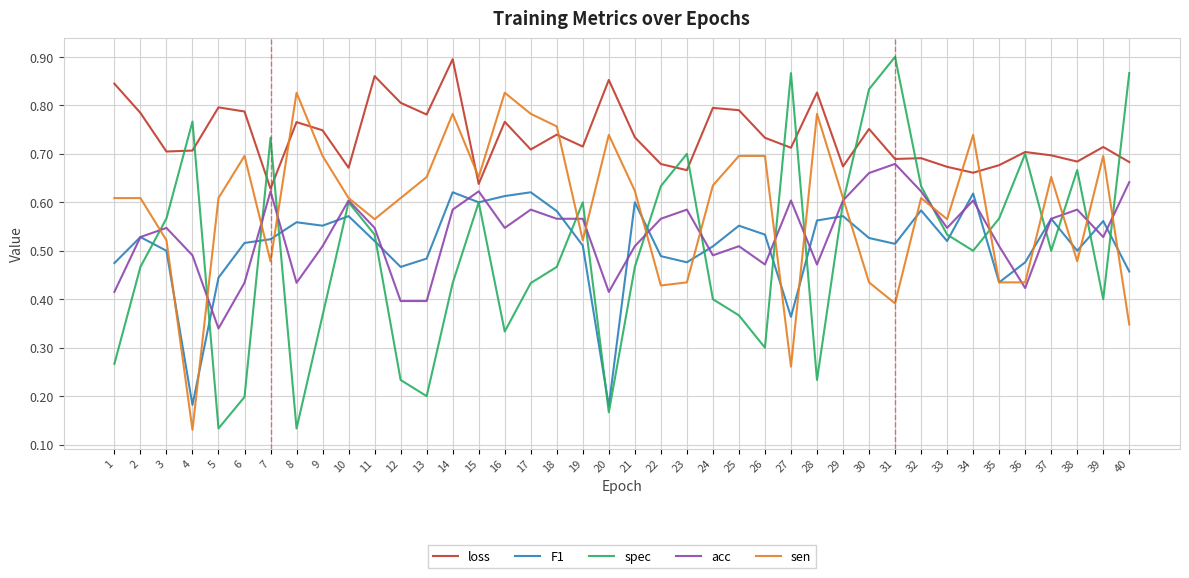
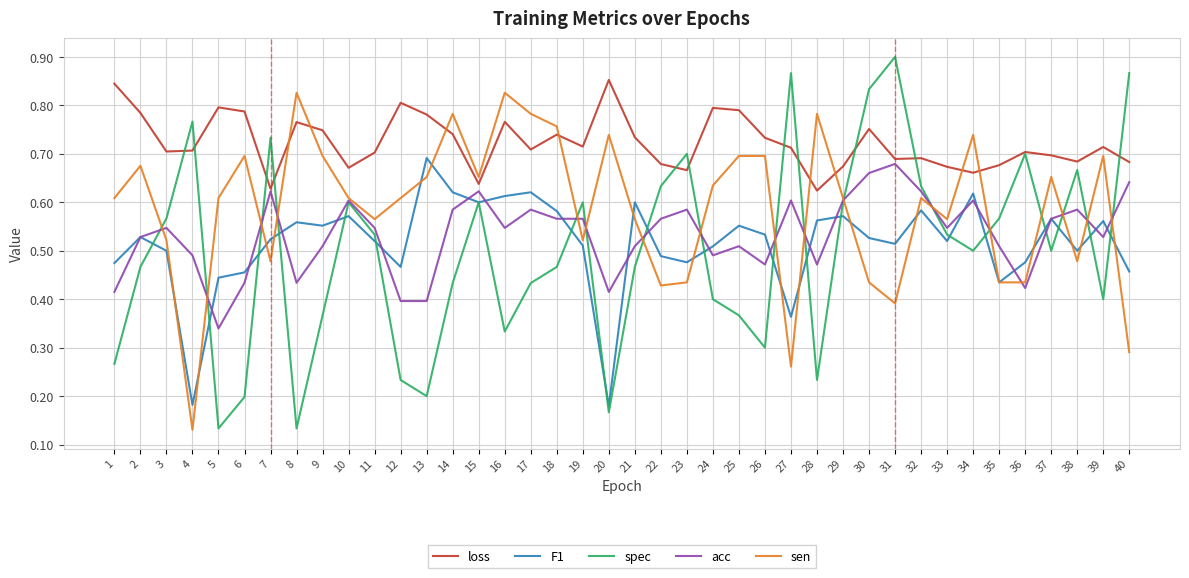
  {
    "loss": {
      "1": 0.84,
      "2": 0.78,
      "3": 0.70,
      "4": 0.71,
      "5": 0.80,
      "6": 0.79,
      "7": 0.63,
      "8": 0.77,
      "9": 0.75,
      "10": 0.67,
-     "11": 0.86,
+     "11": 0.70,
      "12": 0.81,
      "13": 0.78,
-     "14": 0.90,
+     "14": 0.74,
      "15": 0.64,
      "16": 0.77,
      "17": 0.71,
      "18": 0.74,
      "19": 0.72,
      "20": 0.85,
      "21": 0.73,
      "22": 0.68,
      "23": 0.67,
      "24": 0.79,
      "25": 0.79,
      "26": 0.73,
      "27": 0.71,
-     "28": 0.83,
+     "28": 0.62,
      "29": 0.67,
      "30": 0.75,
      "31": 0.69,
      "32": 0.69,
      "33": 0.67,
      "34": 0.66,
      "35": 0.68,
      "37": 0.70,
      "38": 0.68,
      "39": 0.71,
      "40": 0.68
    },
    "F1": {
      "1": 0.47,
      "3": 0.50,
      "4": 0.18,
      "5": 0.44,
-     "6": 0.52,
+     "6": 0.46,
      "7": 0.52,
      "8": 0.56,
      "9": 0.55,
      "10": 0.57,
      "11": 0.52,
      "12": 0.47,
-     "13": 0.48,
+     "13": 0.69,
      "14": 0.62,
      "16": 0.61,
      "17": 0.62,
      "18": 0.58,
      "19": 0.51,
      "20": 0.18,
      "21": 0.60,
      "22": 0.49,
      "23": 0.48,
      "24": 0.51,
      "25": 0.55,
      "26": 0.53,
      "27": 0.36,
      "28": 0.56,
      "29": 0.57,
      "30": 0.53,
      "31": 0.51,
      "32": 0.58,
      "33": 0.52,
      "34": 0.62,
      "36": 0.48,
      "38": 0.50,
      "39": 0.56,
      "40": 0.46
    },
    "spec": {
      "1": 0.27,
      "2": 0.47,
      "3": 0.57,
      "4": 0.77,
      "5": 0.13,
      "6": 0.20,
      "7": 0.73,
      "8": 0.13,
      "9": 0.37,
      "11": 0.53,
      "12": 0.23,
      "13": 0.20,
      "14": 0.43,
      "16": 0.33,
      "17": 0.43,
      "18": 0.47,
      "19": 0.60,
      "20": 0.17,
      "21": 0.47,
      "22": 0.63,
      "23": 0.70,
      "24": 0.40,
      "25": 0.37,
      "26": 0.30,
      "27": 0.87,
      "28": 0.23,
      "30": 0.83,
      "31": 0.90,
      "32": 0.63,
      "33": 0.53,
      "34": 0.50,
      "35": 0.57,
      "37": 0.50,
      "38": 0.67,
      "39": 0.40,
      "40": 0.87
    },
    "acc": {
      "1": 0.42,
      "3": 0.55,
      "4": 0.49,
      "5": 0.34,
      "6": 0.43,
      "7": 0.62,
      "8": 0.43,
      "9": 0.51,
      "11": 0.55,
      "12": 0.40,
      "13": 0.40,
      "14": 0.58,
      "15": 0.62,
      "16": 0.55,
      "17": 0.58,
      "18": 0.57,
      "19": 0.57,
      "20": 0.42,
      "21": 0.51,
      "22": 0.57,
      "23": 0.58,
      "24": 0.49,
      "25": 0.51,
      "26": 0.47,
      "27": 0.60,
      "28": 0.47,
      "30": 0.66,
      "31": 0.68,
      "32": 0.62,
      "33": 0.55,
      "34": 0.60,
      "35": 0.51,
      "36": 0.42,
      "38": 0.58,
      "39": 0.53,
      "40": 0.64
    },
    "sen": {
      "1": 0.61,
-     "2": 0.61,
+     "2": 0.68,
      "3": 0.52,
      "4": 0.13,
      "5": 0.61,
      "6": 0.70,
      "7": 0.48,
      "8": 0.83,
      "9": 0.70,
      "11": 0.57,
      "12": 0.61,
      "13": 0.65,
      "14": 0.78,
      "15": 0.65,
      "16": 0.83,
      "17": 0.78,
      "18": 0.76,
      "19": 0.52,
      "20": 0.74,
-     "21": 0.62,
+     "21": 0.57,
      "22": 0.43,
      "23": 0.43,
      "24": 0.63,
      "25": 0.70,
      "26": 0.70,
      "27": 0.26,
      "28": 0.78,
      "30": 0.43,
      "31": 0.39,
      "32": 0.61,
      "33": 0.57,
      "34": 0.74,
      "36": 0.43,
      "37": 0.65,
      "38": 0.48,
      "39": 0.70,
-     "40": 0.35
+     "40": 0.29
    }
  }
